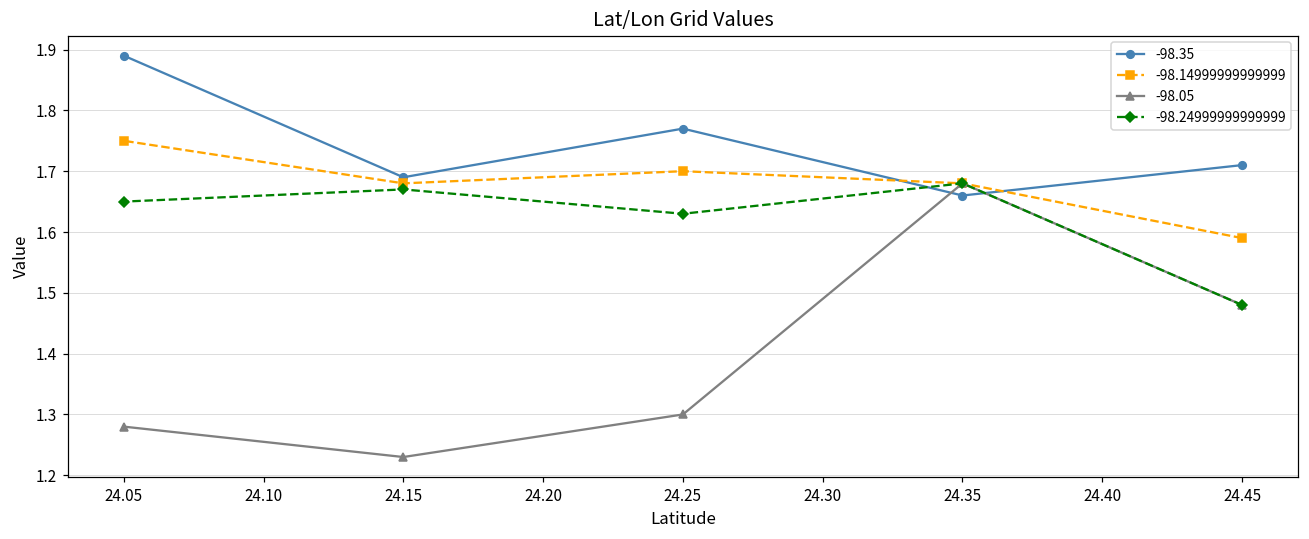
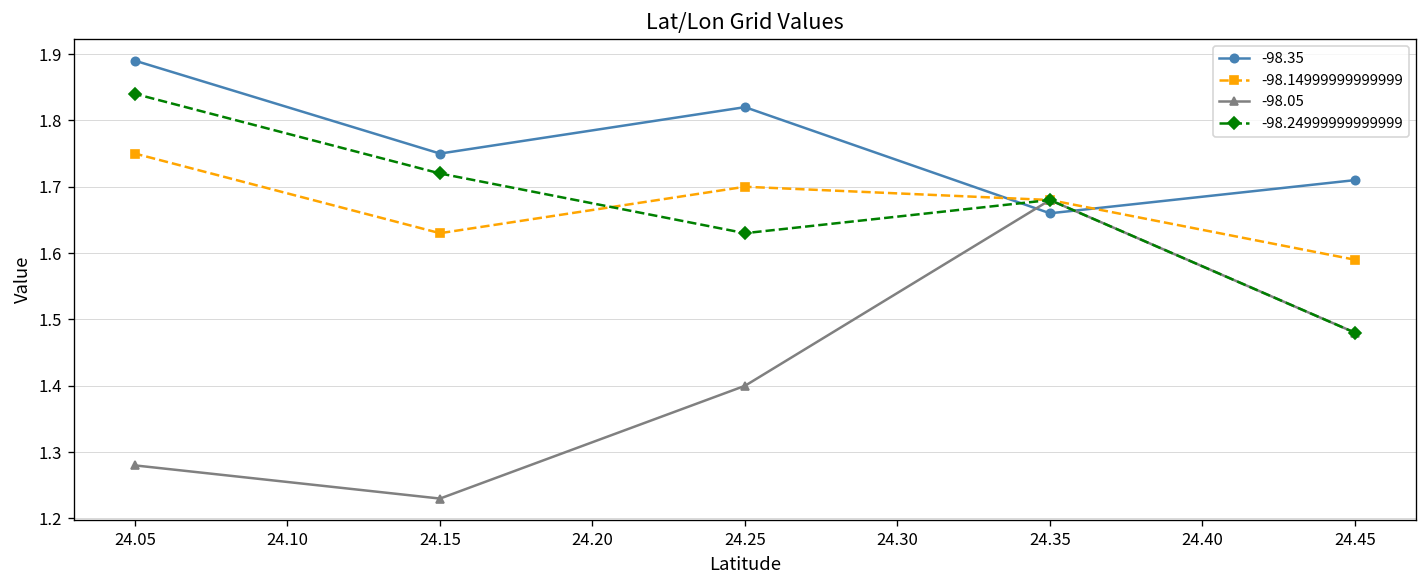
  {
    "-98.35": {
      "24.05": 1.89,
-     "24.15": 1.69,
-     "24.25": 1.77,
+     "24.15": 1.75,
+     "24.25": 1.82,
      "24.35": 1.66,
      "24.45": 1.71
    },
    "-98.14999999999999": {
      "24.05": 1.75,
-     "24.15": 1.68,
+     "24.15": 1.63,
      "24.25": 1.70,
      "24.45": 1.59
    },
    "-98.05": {
      "24.05": 1.28,
      "24.15": 1.23,
-     "24.25": 1.3
+     "24.25": 1.4
    },
    "-98.24999999999999": {
-     "24.05": 1.65,
-     "24.15": 1.67,
+     "24.05": 1.84,
+     "24.15": 1.72,
      "24.25": 1.63
    }
  }
